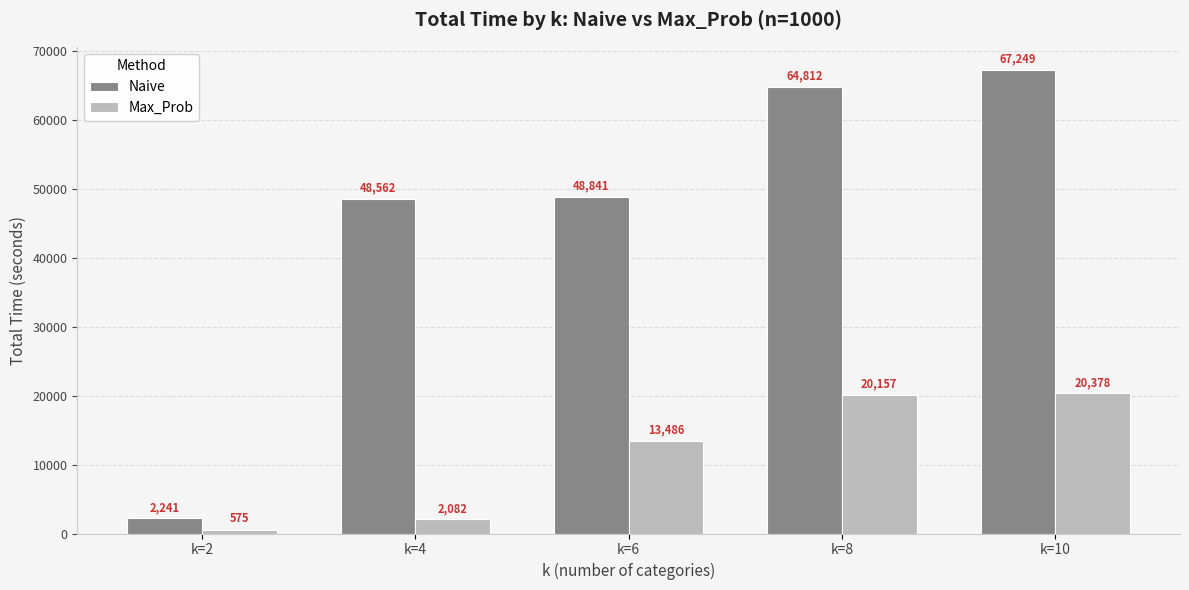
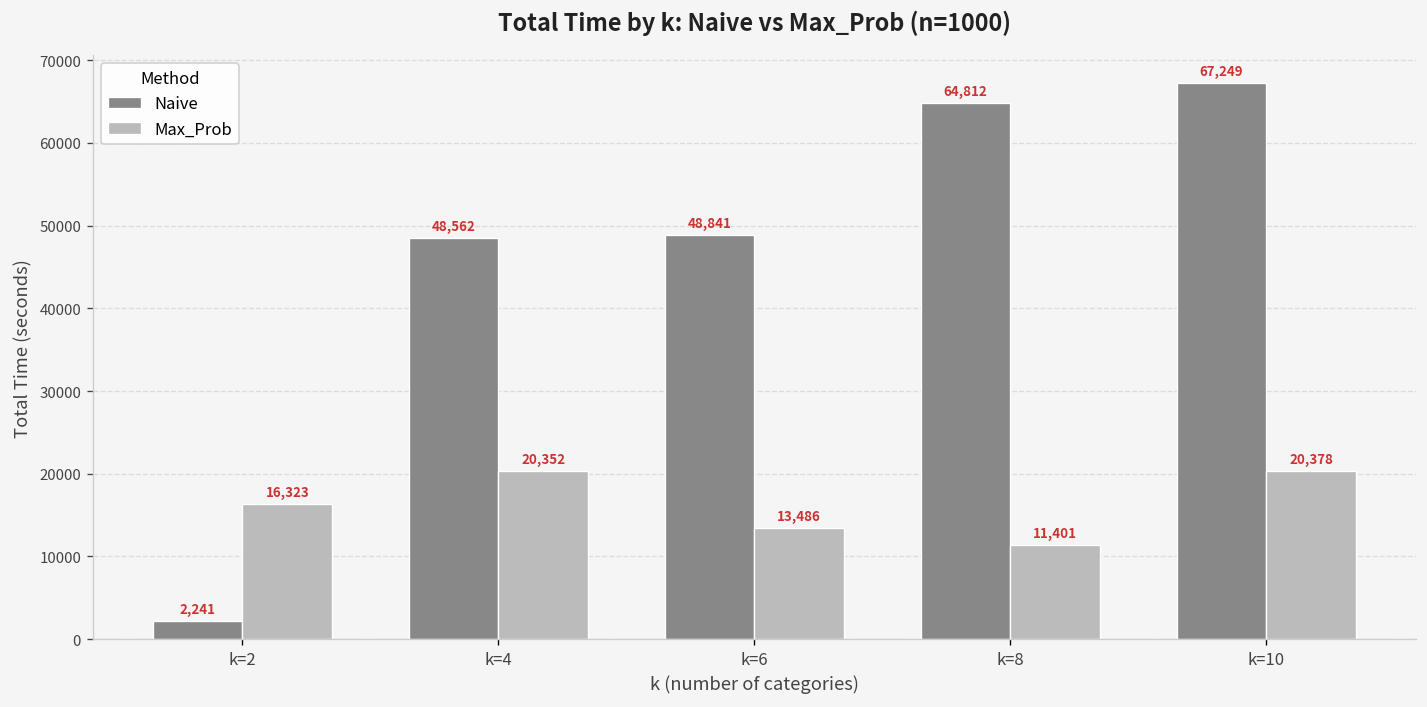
  {
    "Naive": {
      "k=2": "2,241",
      "k=4": "48,562",
      "k=6": "48,841",
      "k=8": "64,812",
      "k=10": "67,249"
    },
    "Max_Prob": {
-     "k=2": "575",
-     "k=4": "2,082",
+     "k=2": "16,323",
+     "k=4": "20,352",
      "k=6": "13,486",
-     "k=8": "20,157",
+     "k=8": "11,401",
      "k=10": "20,378"
    }
  }
